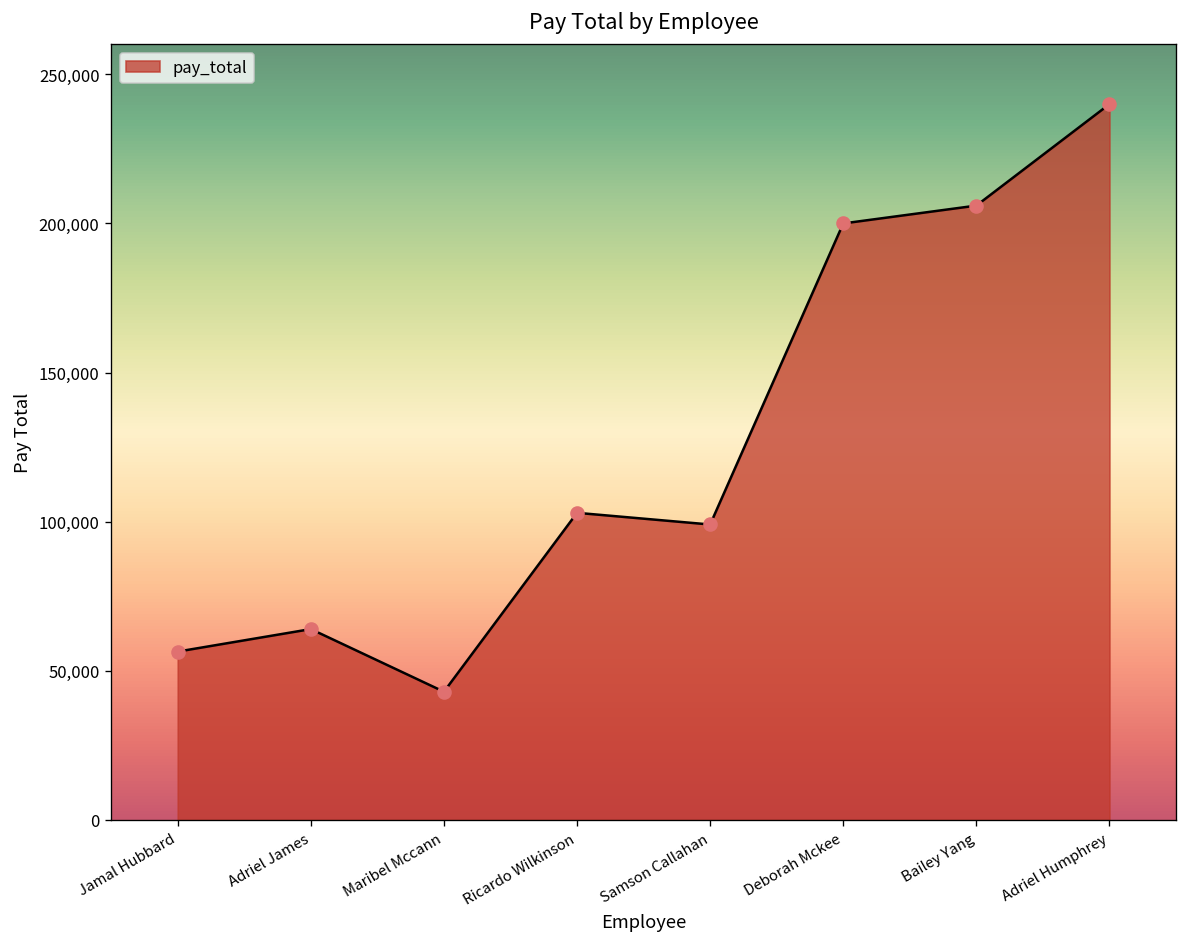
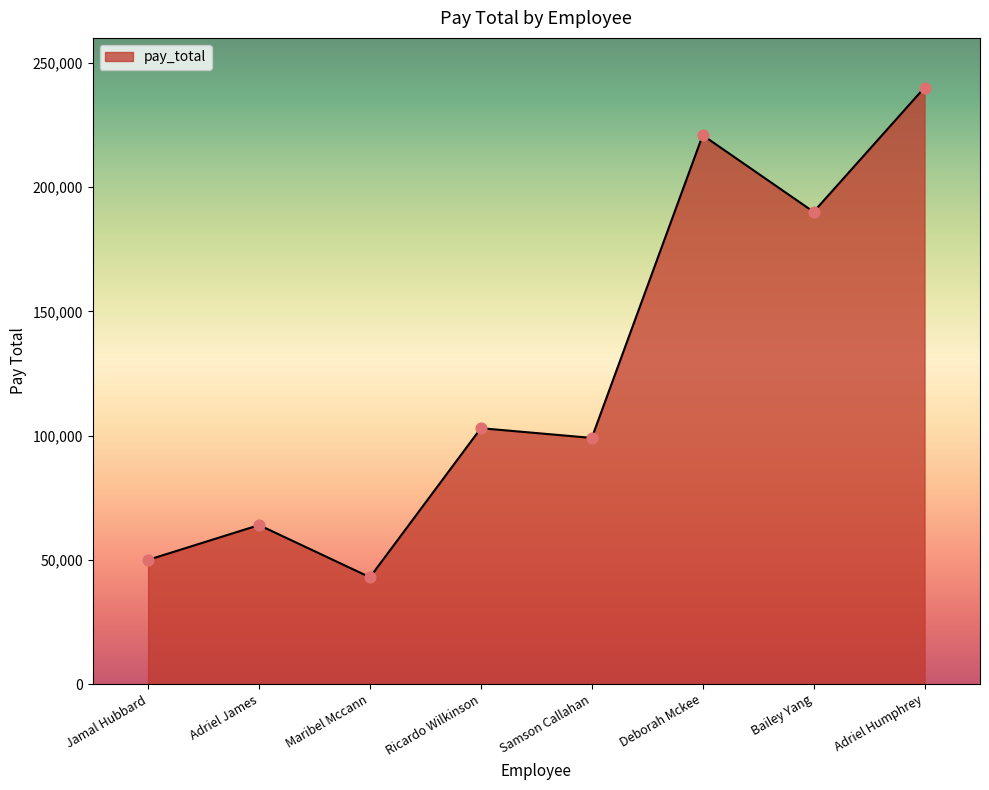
  {
-   "Jamal Hubbard": "56,000",
+   "Jamal Hubbard": "50,000",
    "Adriel James": "64,000",
    "Maribel Mccann": "43,000",
    "Ricardo Wilkinson": "103,000",
    "Samson Callahan": "99,000",
-   "Deborah Mckee": "200,000",
-   "Bailey Yang": "206,000",
+   "Deborah Mckee": "221,000",
+   "Bailey Yang": "190,000",
    "Adriel Humphrey": "240,000"
  }
